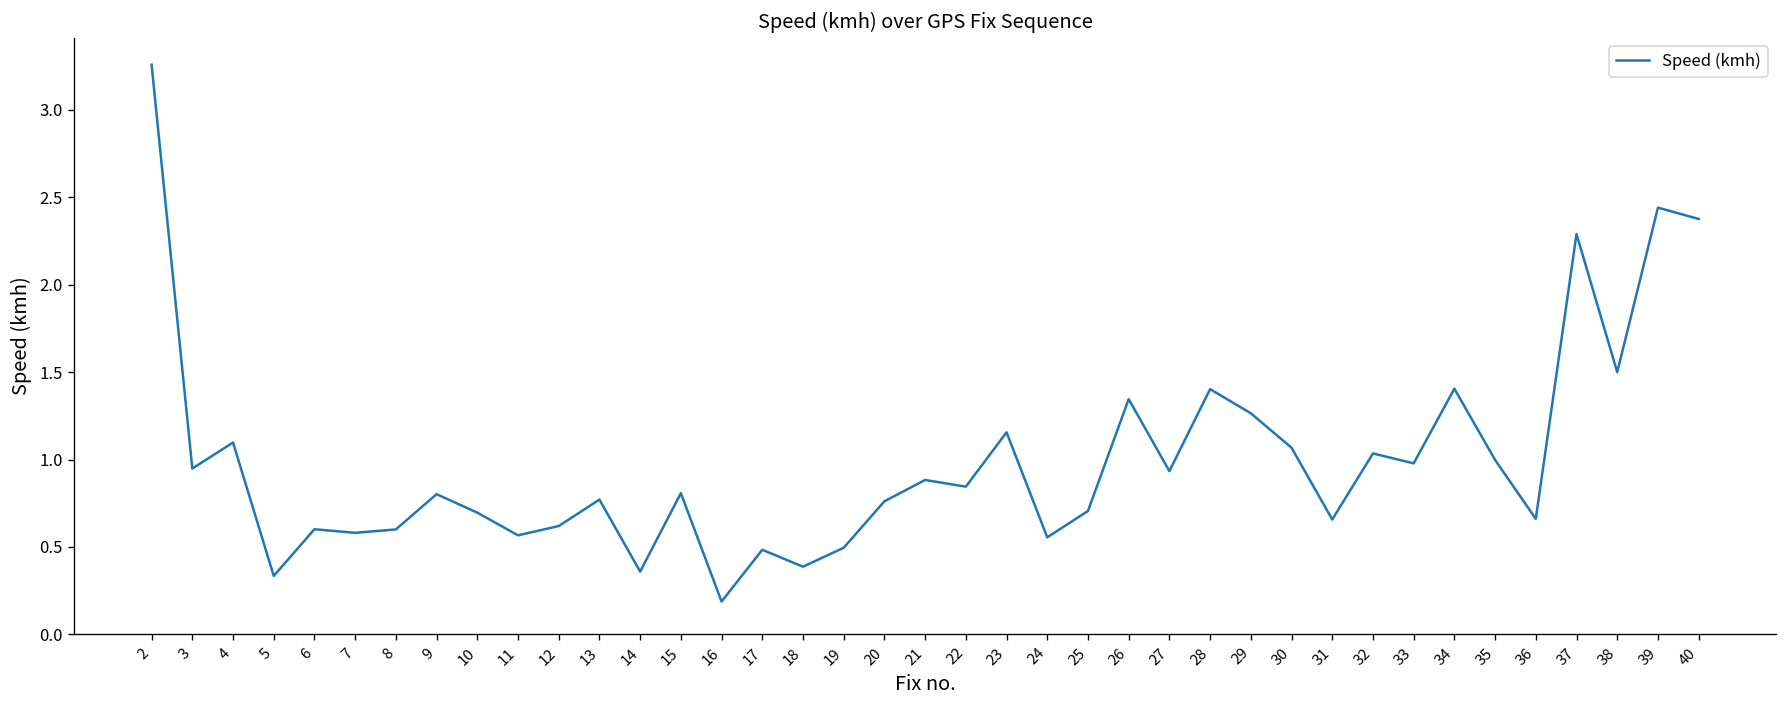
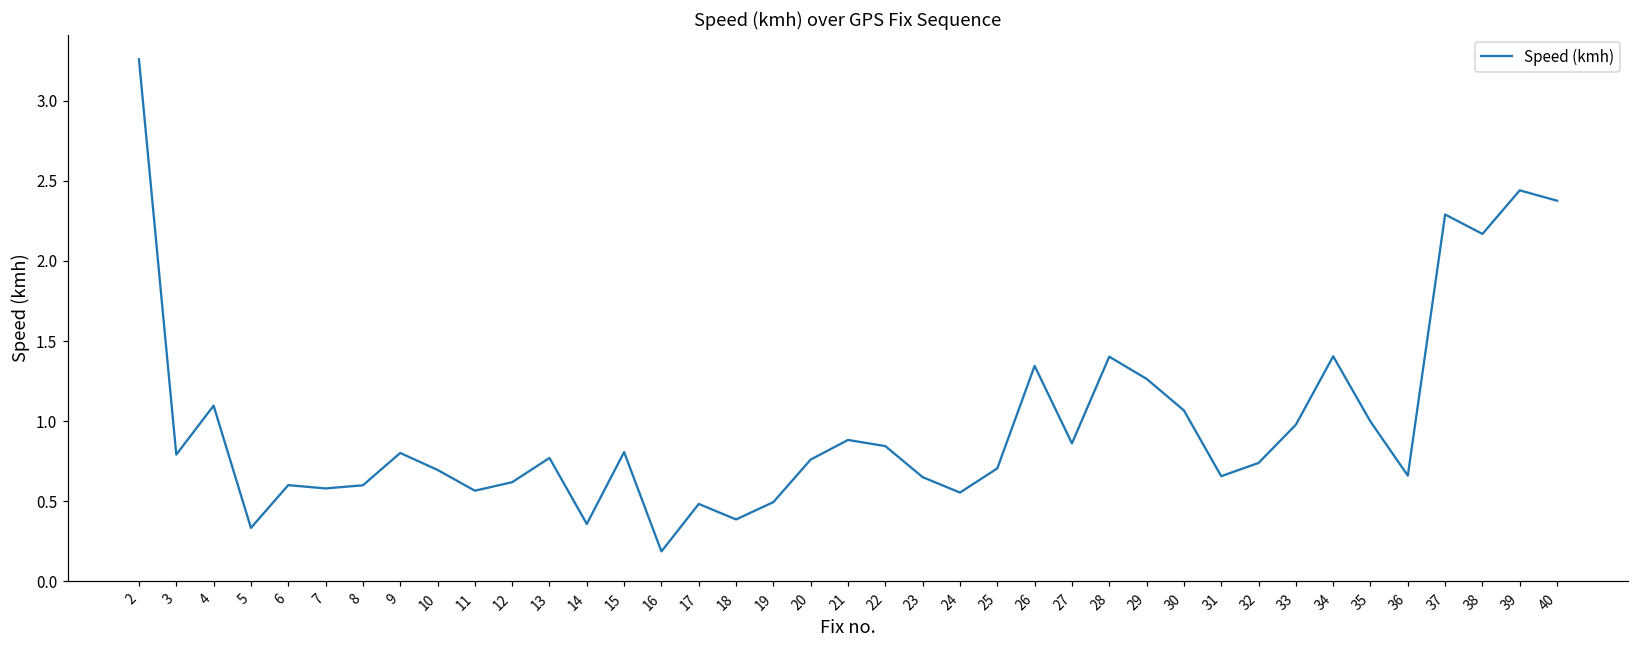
  {
    "2": 3.26,
-   "3": 0.95,
+   "3": 0.79,
    "4": 1.10,
    "5": 0.33,
    "6": 0.60,
    "7": 0.58,
    "8": 0.60,
    "9": 0.80,
    "10": 0.70,
    "11": 0.57,
    "12": 0.62,
    "13": 0.77,
    "14": 0.36,
    "15": 0.81,
    "16": 0.19,
    "17": 0.48,
    "18": 0.39,
    "19": 0.50,
    "20": 0.76,
    "21": 0.88,
    "22": 0.84,
-   "23": 1.16,
+   "23": 0.65,
    "24": 0.55,
    "25": 0.71,
    "26": 1.35,
-   "27": 0.93,
+   "27": 0.86,
    "28": 1.40,
    "29": 1.26,
    "30": 1.07,
    "31": 0.66,
-   "32": 1.03,
+   "32": 0.74,
    "33": 0.98,
    "34": 1.41,
    "35": 1.00,
    "36": 0.66,
    "37": 2.29,
-   "38": 1.50,
+   "38": 2.17,
    "39": 2.44,
    "40": 2.38
  }
